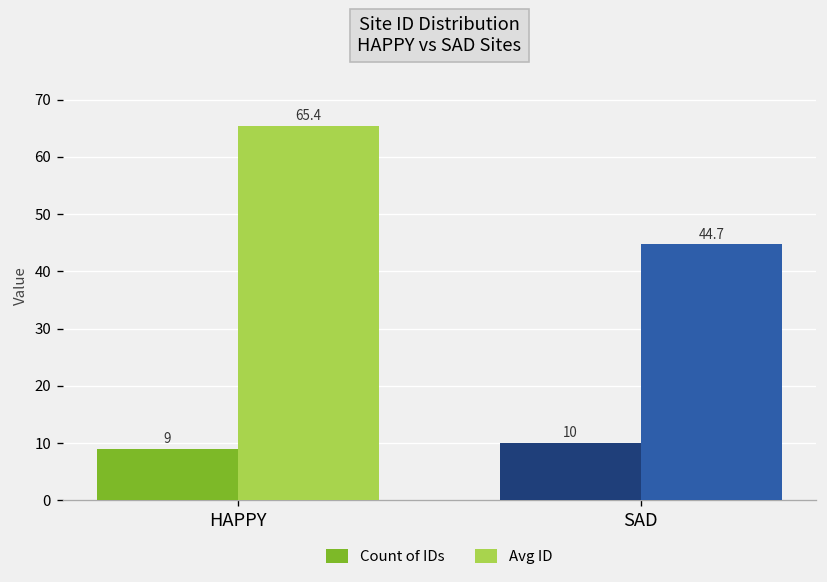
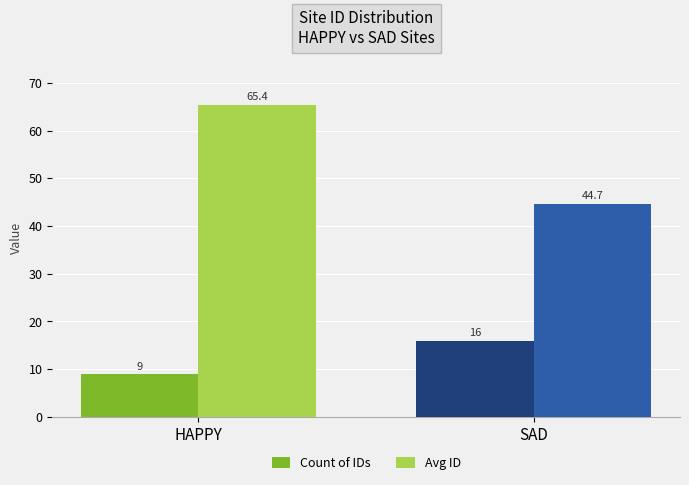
  {
    "Count of IDs": {
      "HAPPY": 9,
-     "SAD": 10
+     "SAD": 16
    },
    "Avg ID": {
      "HAPPY": 65.4,
      "SAD": 44.7
    }
  }
